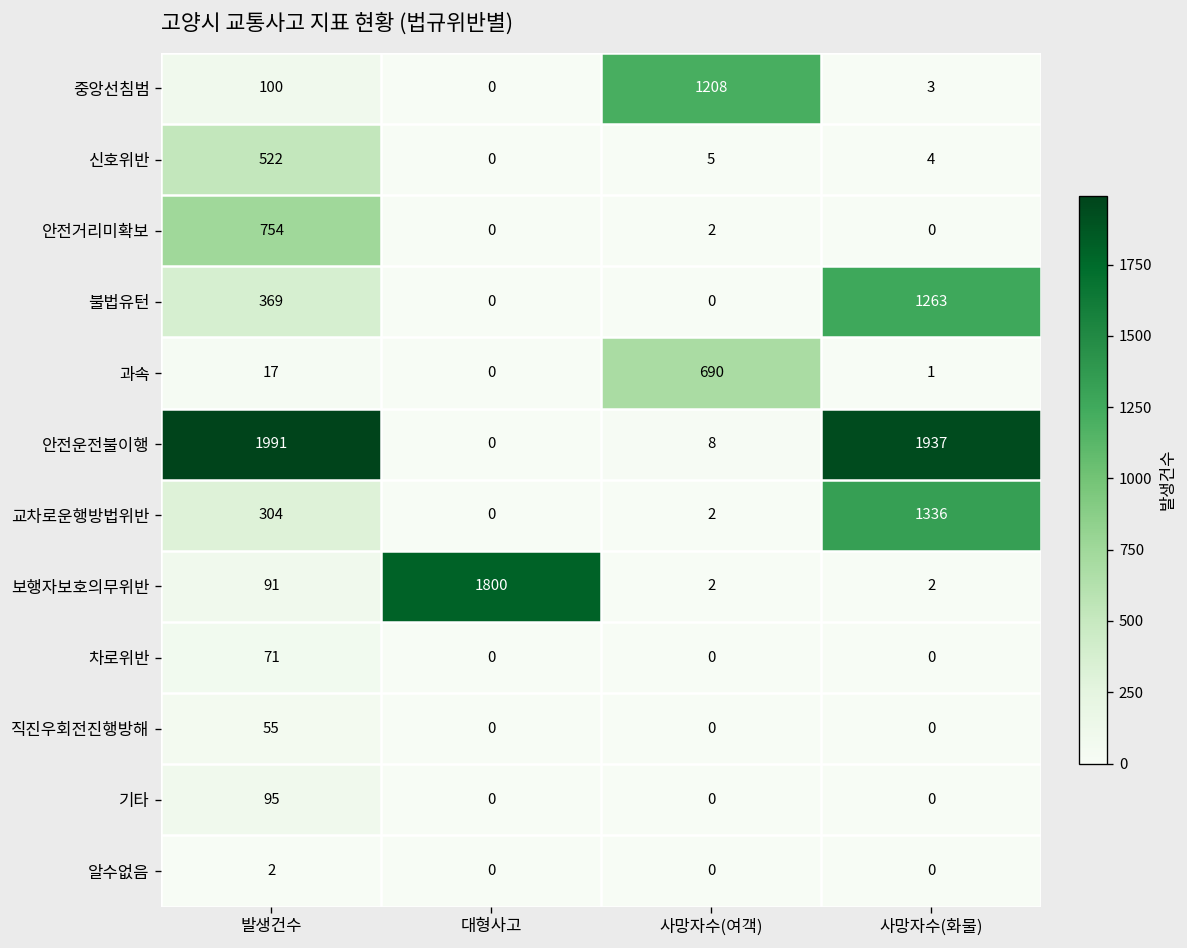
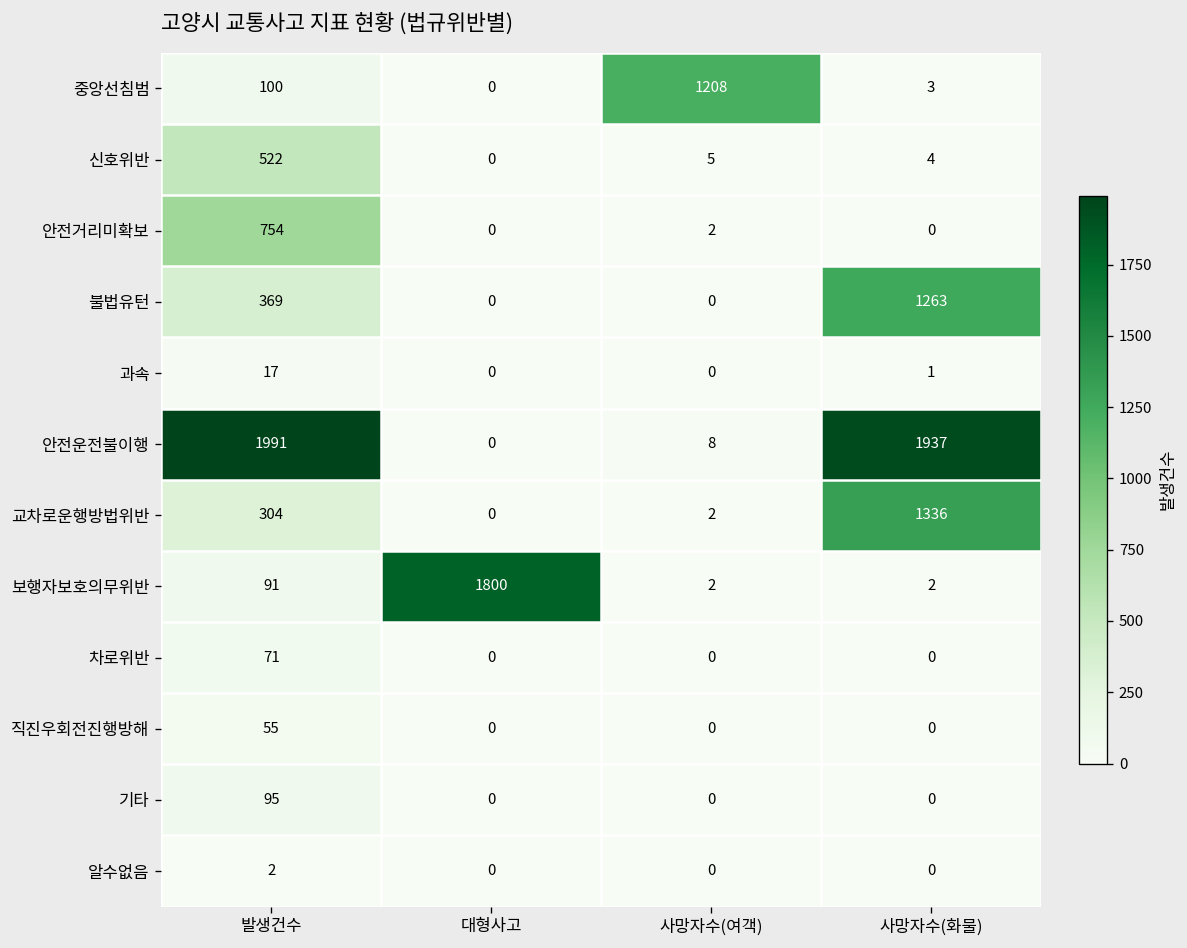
  {
    "중앙선침범": {
      "발생건수": 100,
      "대형사고": 0,
      "사망자수(여객)": 1208,
      "사망자수(화물)": 3
    },
    "신호위반": {
      "발생건수": 522,
      "대형사고": 0,
      "사망자수(여객)": 5,
      "사망자수(화물)": 4
    },
    "안전거리미확보": {
      "발생건수": 754,
      "대형사고": 0,
      "사망자수(여객)": 2,
      "사망자수(화물)": 0
    },
    "불법유턴": {
      "발생건수": 369,
      "대형사고": 0,
      "사망자수(여객)": 0,
      "사망자수(화물)": 1263
    },
    "과속": {
      "발생건수": 17,
      "대형사고": 0,
-     "사망자수(여객)": 690,
+     "사망자수(여객)": 0,
      "사망자수(화물)": 1
    },
    "안전운전불이행": {
      "발생건수": 1991,
      "대형사고": 0,
      "사망자수(여객)": 8,
      "사망자수(화물)": 1937
    },
    "교차로운행방법위반": {
      "발생건수": 304,
      "대형사고": 0,
      "사망자수(여객)": 2,
      "사망자수(화물)": 1336
    },
    "보행자보호의무위반": {
      "발생건수": 91,
      "대형사고": 1800,
      "사망자수(여객)": 2,
      "사망자수(화물)": 2
    },
    "차로위반": {
      "발생건수": 71,
      "대형사고": 0,
      "사망자수(여객)": 0,
      "사망자수(화물)": 0
    },
    "직진우회전진행방해": {
      "발생건수": 55,
      "대형사고": 0,
      "사망자수(여객)": 0,
      "사망자수(화물)": 0
    },
    "기타": {
      "발생건수": 95,
      "대형사고": 0,
      "사망자수(여객)": 0,
      "사망자수(화물)": 0
    },
    "알수없음": {
      "발생건수": 2,
      "대형사고": 0,
      "사망자수(여객)": 0,
      "사망자수(화물)": 0
    }
  }
